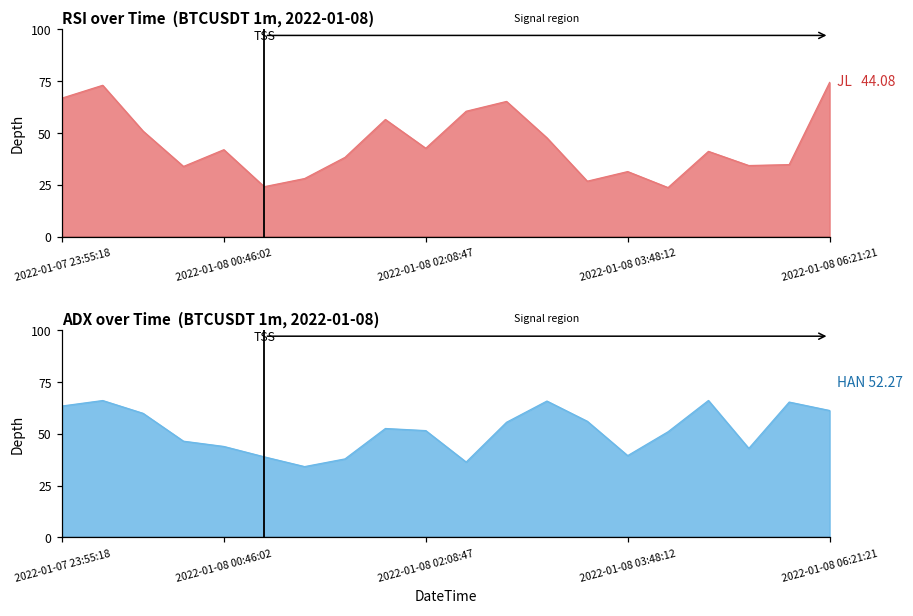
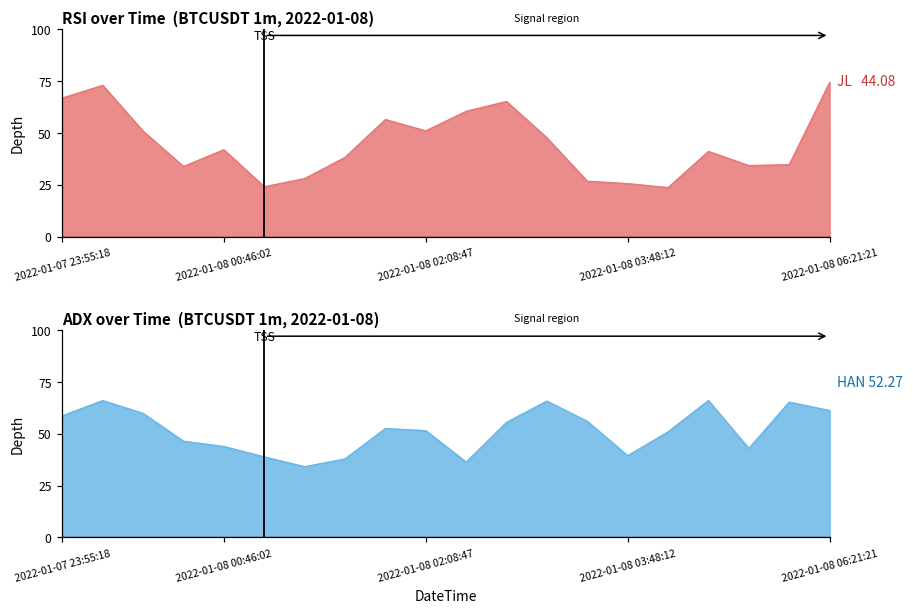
  {
    "RSI over Time (BTCUSDT 1m, 2022-01-08)": {
      "2022-01-07 23:55:18": 67,
      "2022-01-08 00:46:02": 42,
-     "2022-01-08 02:08:47": 43,
-     "2022-01-08 03:48:12": 31
+     "2022-01-08 02:08:47": 51,
+     "2022-01-08 03:48:12": 26
    },
    "ADX over Time (BTCUSDT 1m, 2022-01-08)": {
-     "2022-01-07 23:55:18": 63,
+     "2022-01-07 23:55:18": 59,
      "2022-01-08 00:46:02": 44,
      "2022-01-08 02:08:47": 51,
      "2022-01-08 03:48:12": 39
    }
  }
